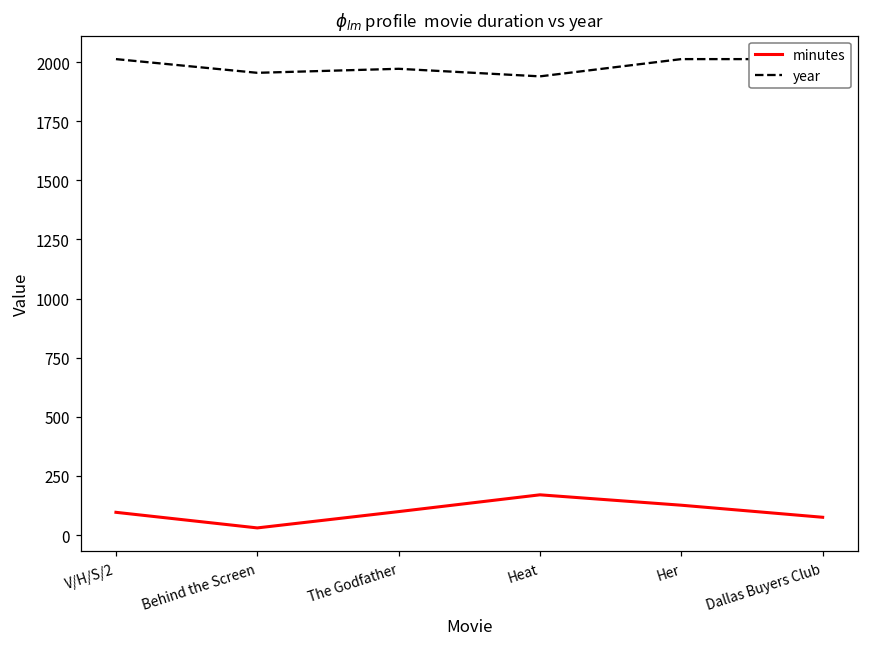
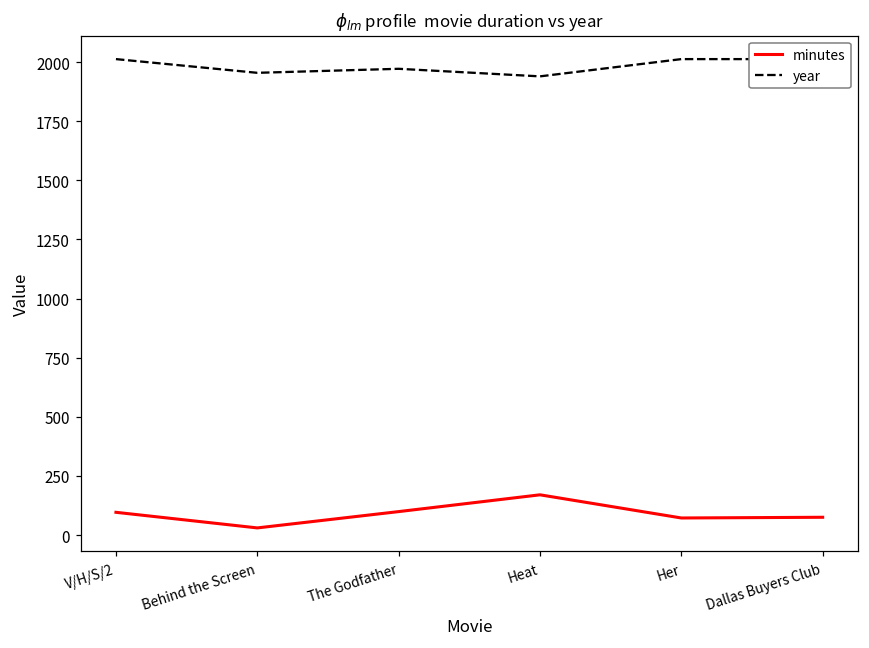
  {
    "minutes": {
      "V/H/S/2": 100,
      "Behind the Screen": 30,
      "The Godfather": 100,
      "Heat": 170,
-     "Her": 130,
+     "Her": 70,
      "Dallas Buyers Club": 80
    },
    "year": {
      "V/H/S/2": 2010,
      "Behind the Screen": 1960,
      "The Godfather": 1970,
      "Heat": 1940,
      "Her": 2010
    }
  }
